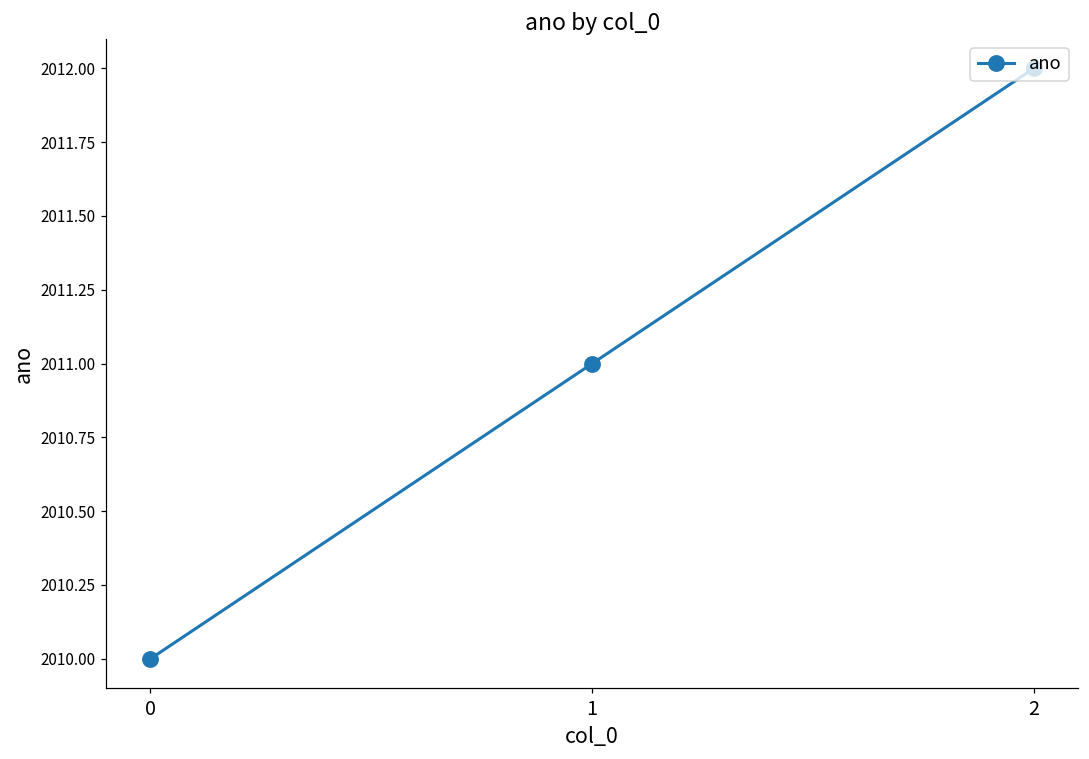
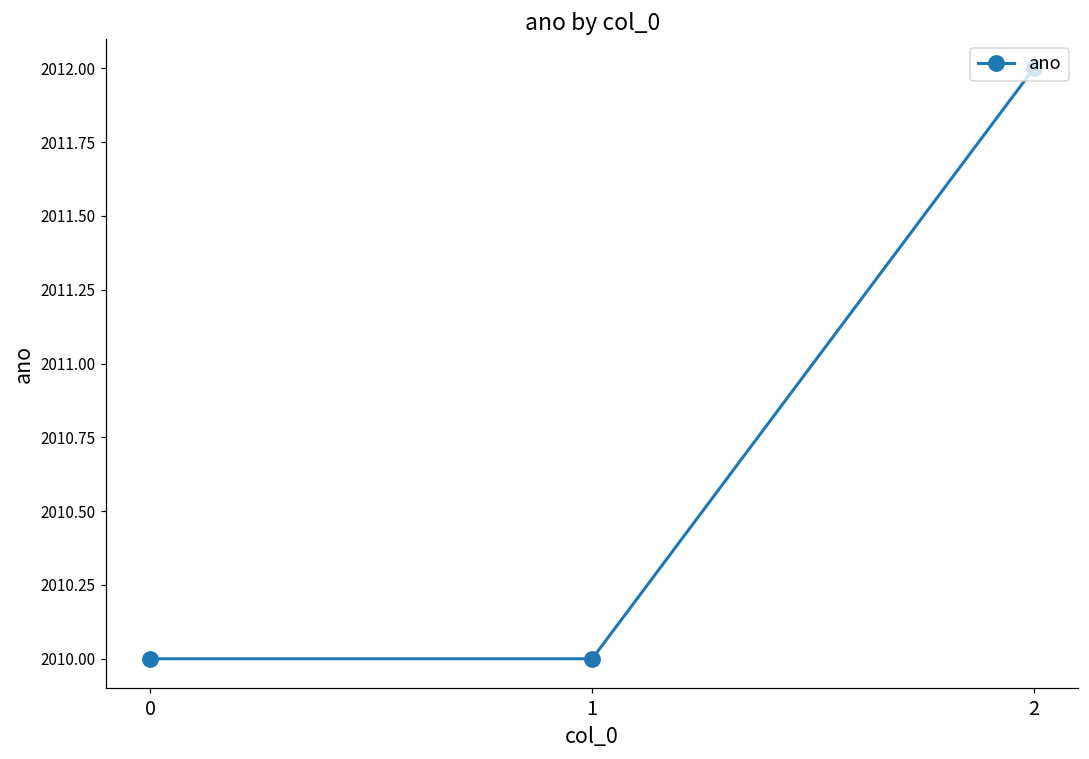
  {
    "0": 2010,
-   "1": 2011
+   "1": 2010
  }
